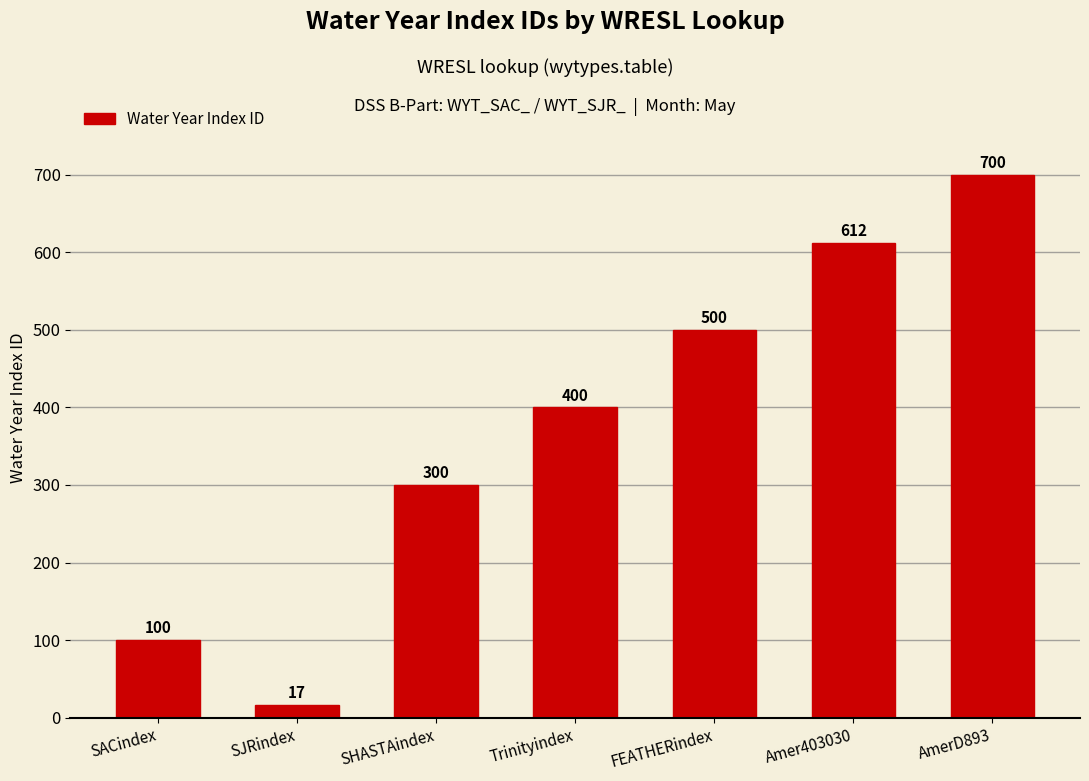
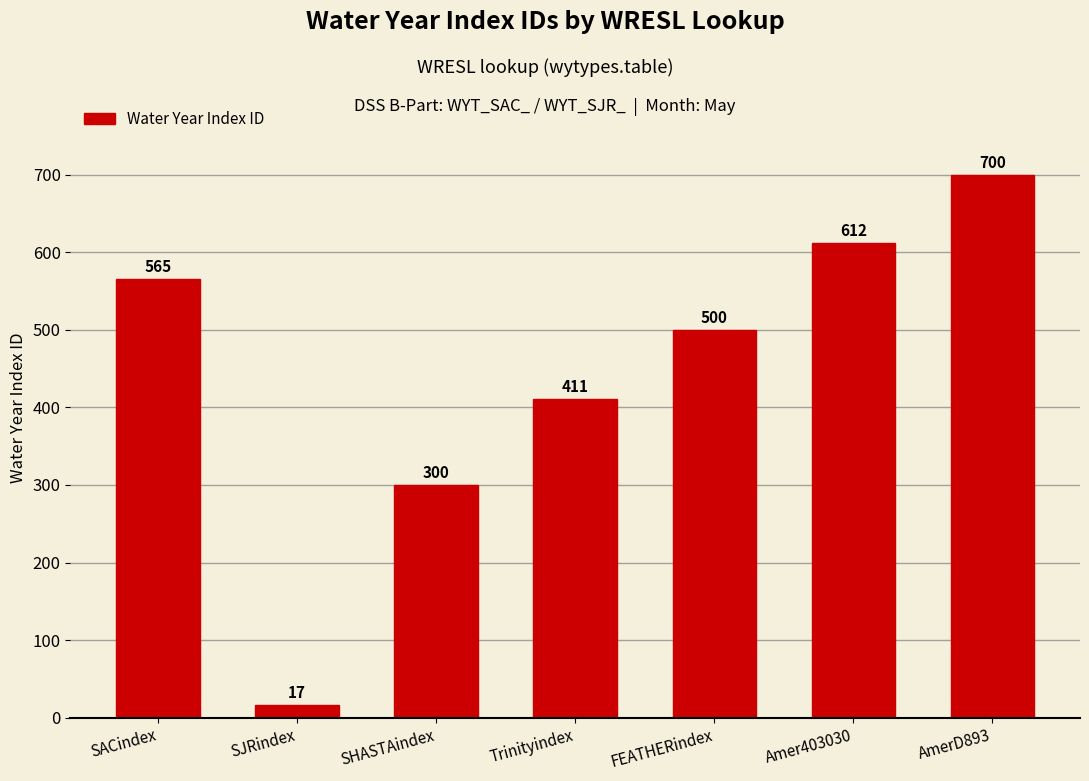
  {
-   "SACindex": 100,
+   "SACindex": 565,
    "SJRindex": 17,
    "SHASTAindex": 300,
-   "Trinityindex": 400,
+   "Trinityindex": 411,
    "FEATHERindex": 500,
    "Amer403030": 612,
    "AmerD893": 700
  }
